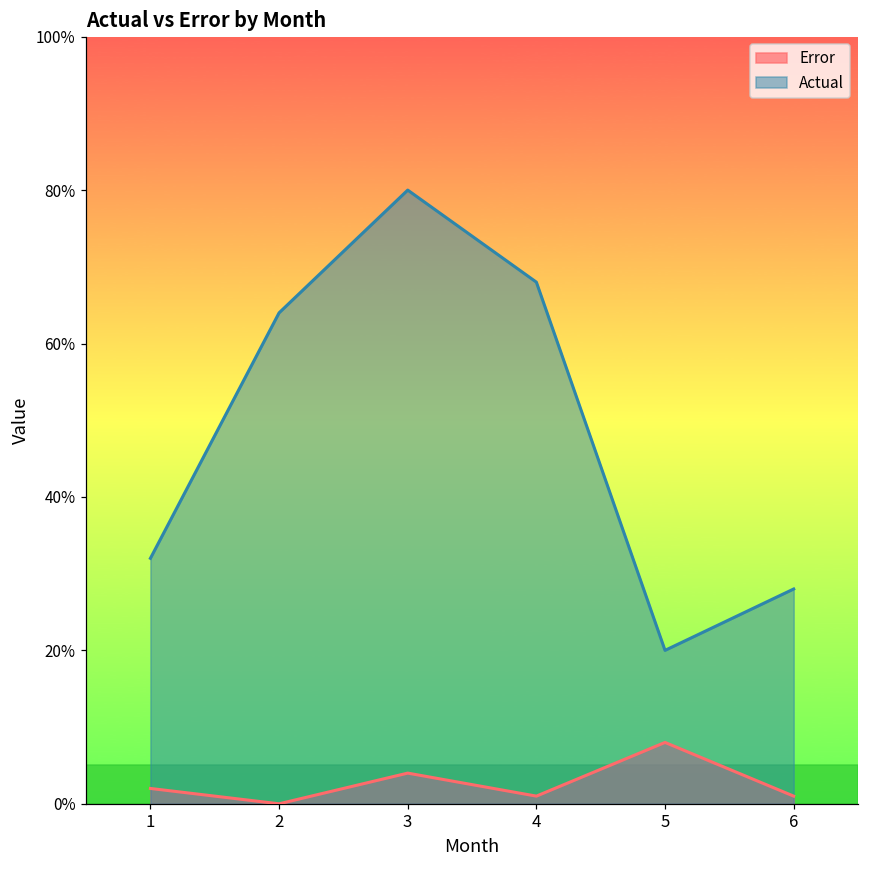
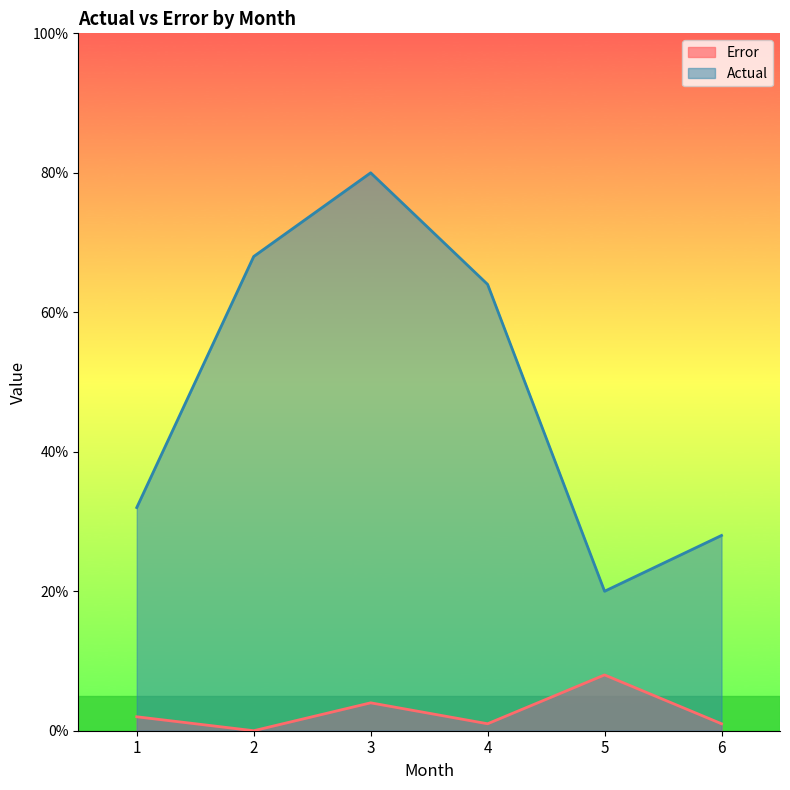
  {
    "Error": {
      "5": "8%"
    },
    "Actual": {
      "1": "32%",
-     "2": "64%",
+     "2": "68%",
      "3": "80%",
-     "4": "68%",
+     "4": "64%",
      "5": "20%",
      "6": "28%"
    }
  }
